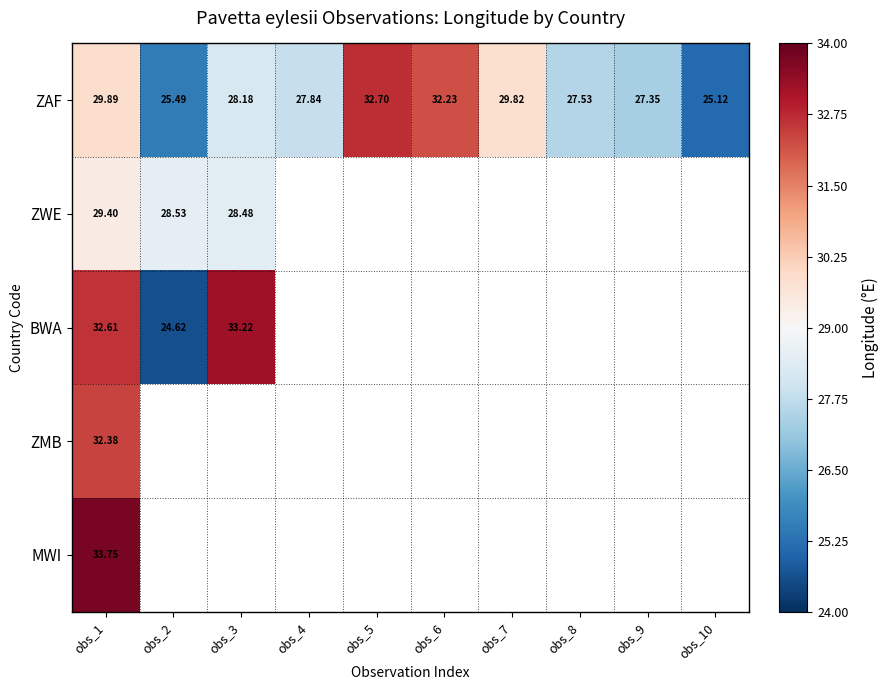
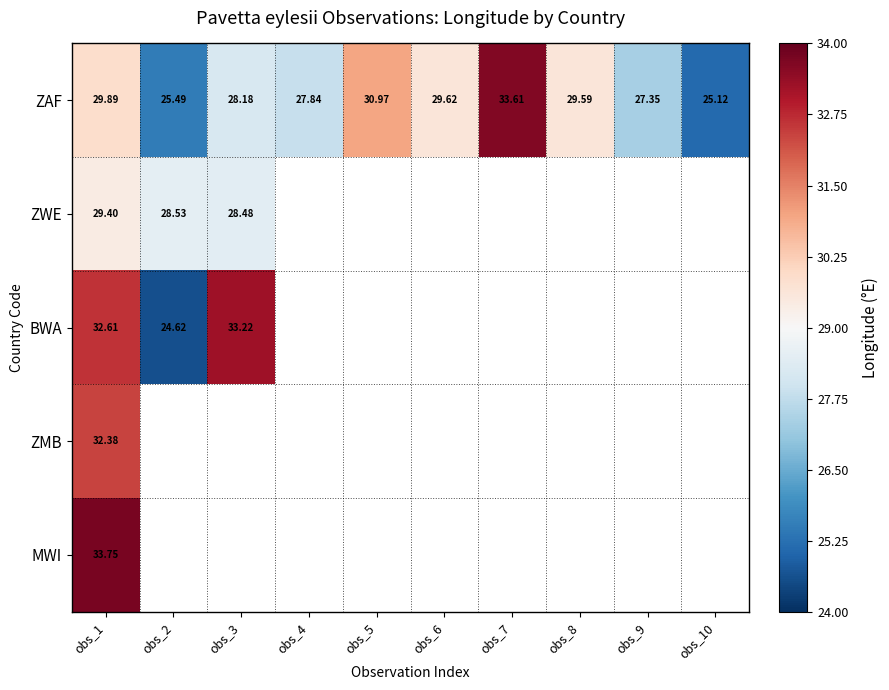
  {
    "ZAF": {
      "obs_1": 29.89,
      "obs_2": 25.49,
      "obs_3": 28.18,
      "obs_4": 27.84,
-     "obs_5": 32.70,
-     "obs_6": 32.23,
-     "obs_7": 29.82,
-     "obs_8": 27.53,
+     "obs_5": 30.97,
+     "obs_6": 29.62,
+     "obs_7": 33.61,
+     "obs_8": 29.59,
      "obs_9": 27.35,
      "obs_10": 25.12
    },
    "ZWE": {
      "obs_1": 29.40,
      "obs_2": 28.53,
      "obs_3": 28.48
    },
    "BWA": {
      "obs_1": 32.61,
      "obs_2": 24.62,
      "obs_3": 33.22
    },
    "ZMB": {
      "obs_1": 32.38
    },
    "MWI": {
      "obs_1": 33.75
    }
  }
